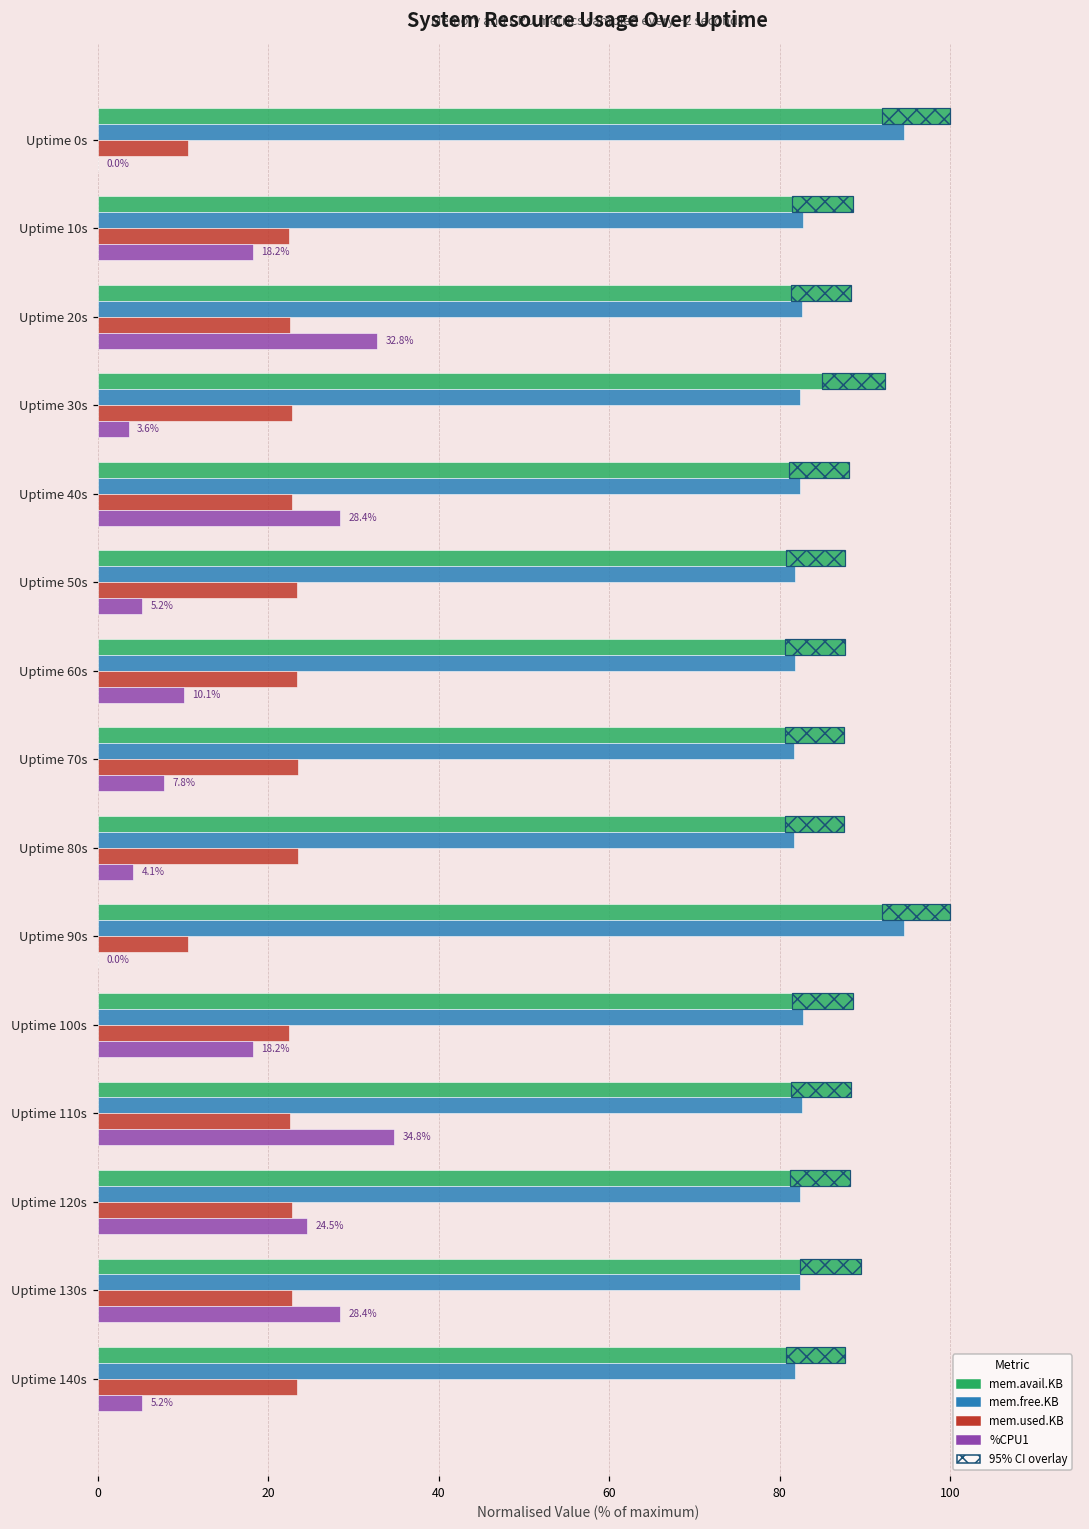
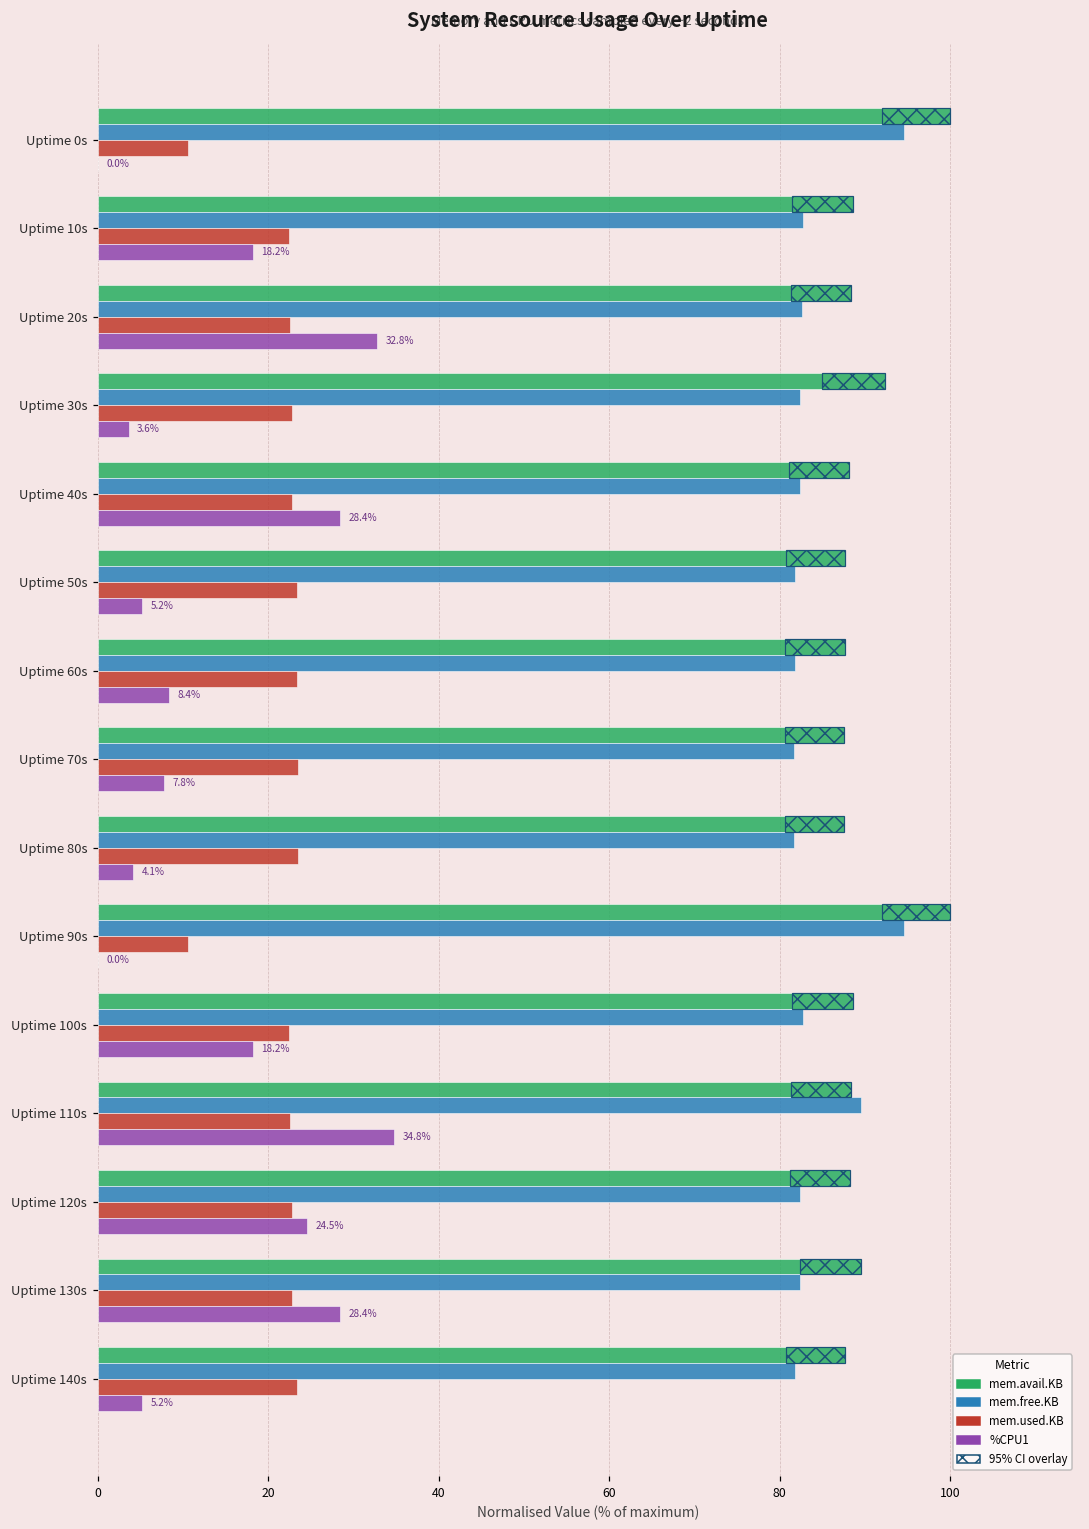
  {
    "mem.avail.KB": {
      "Uptime 0s": "100",
      "Uptime 10s": "89",
      "Uptime 20s": "88",
      "Uptime 30s": "92",
      "Uptime 40s": "88",
      "Uptime 50s": "88",
      "Uptime 60s": "88",
      "Uptime 70s": "88",
      "Uptime 80s": "88",
      "Uptime 90s": "100",
      "Uptime 100s": "89",
      "Uptime 110s": "88",
      "Uptime 120s": "88",
      "Uptime 130s": "90",
      "Uptime 140s": "88"
    },
    "mem.free.KB": {
      "Uptime 0s": "95",
      "Uptime 10s": "83",
      "Uptime 20s": "83",
      "Uptime 30s": "82",
      "Uptime 40s": "82",
      "Uptime 50s": "82",
      "Uptime 60s": "82",
      "Uptime 70s": "82",
      "Uptime 80s": "82",
      "Uptime 90s": "95",
      "Uptime 100s": "83",
-     "Uptime 110s": "83",
+     "Uptime 110s": "90",
      "Uptime 120s": "82",
      "Uptime 130s": "82",
      "Uptime 140s": "82"
    },
    "mem.used.KB": {
      "Uptime 0s": "11",
      "Uptime 10s": "22",
      "Uptime 20s": "23",
      "Uptime 30s": "23",
      "Uptime 40s": "23",
      "Uptime 50s": "23",
      "Uptime 60s": "23",
      "Uptime 70s": "23",
      "Uptime 80s": "23",
      "Uptime 90s": "11",
      "Uptime 100s": "22",
      "Uptime 110s": "23",
      "Uptime 120s": "23",
      "Uptime 130s": "23",
      "Uptime 140s": "23"
    },
    "%CPU1": {
      "Uptime 0s": "0.0%",
      "Uptime 10s": "18.2%",
      "Uptime 20s": "32.8%",
      "Uptime 30s": "3.6%",
      "Uptime 40s": "28.4%",
      "Uptime 50s": "5.2%",
-     "Uptime 60s": "10.1%",
+     "Uptime 60s": "8.4%",
      "Uptime 70s": "7.8%",
      "Uptime 80s": "4.1%",
      "Uptime 90s": "0.0%",
      "Uptime 100s": "18.2%",
      "Uptime 110s": "34.8%",
      "Uptime 120s": "24.5%",
      "Uptime 130s": "28.4%",
      "Uptime 140s": "5.2%"
    }
  }
